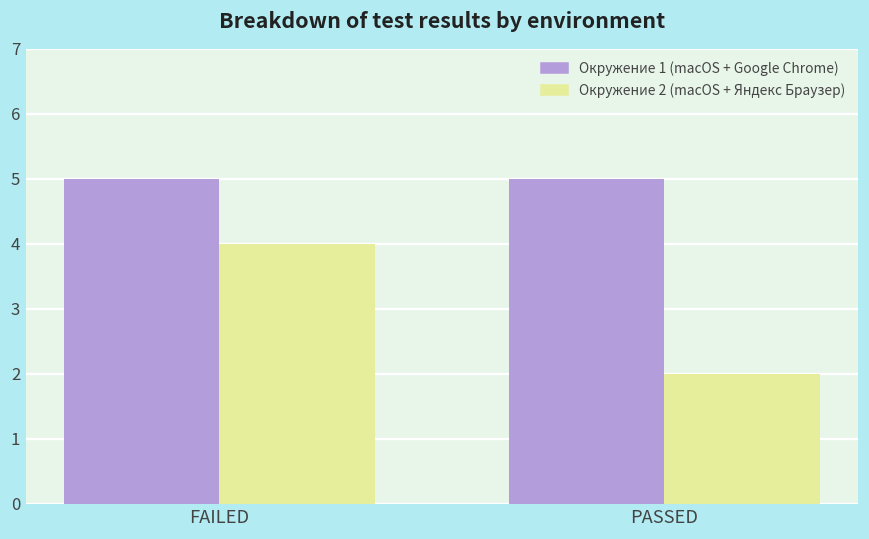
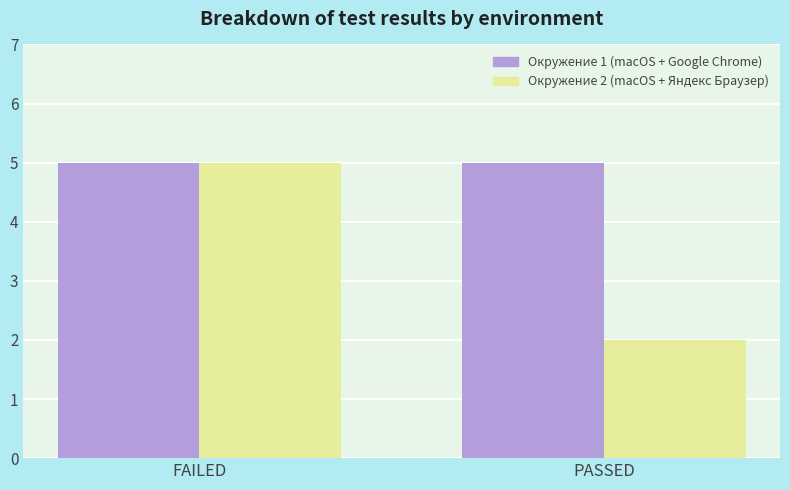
  {
    "Окружение 1 (macOS + Google Chrome)": {
      "FAILED": 5,
      "PASSED": 5
    },
    "Окружение 2 (macOS + Яндекс Браузер)": {
-     "FAILED": 4,
+     "FAILED": 5,
      "PASSED": 2
    }
  }
